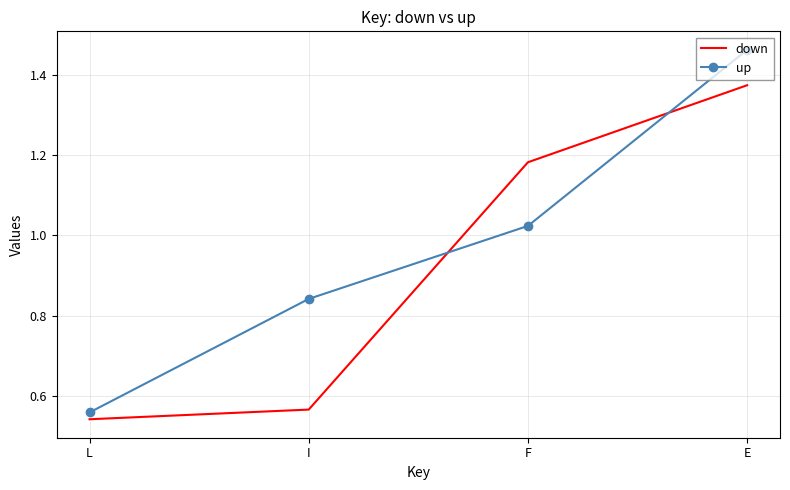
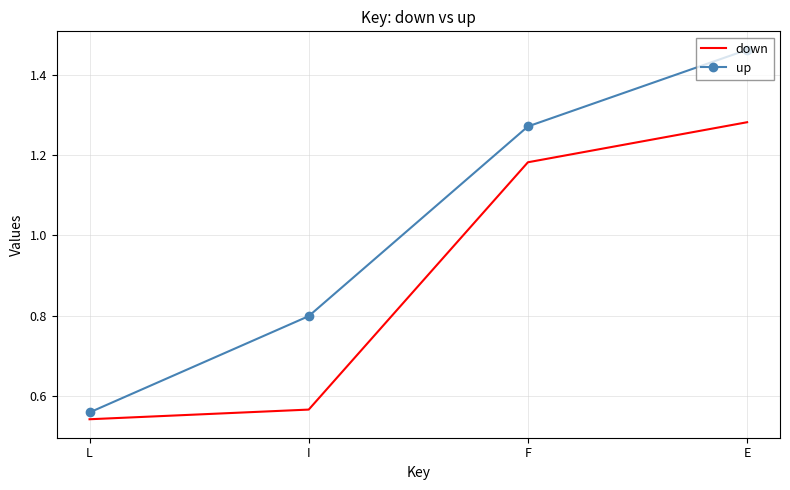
  {
    "down": {
      "L": 0.54,
      "I": 0.57,
      "F": 1.18,
-     "E": 1.37
+     "E": 1.28
    },
    "up": {
      "L": 0.56,
-     "I": 0.84,
-     "F": 1.02
+     "I": 0.80,
+     "F": 1.27
    }
  }
